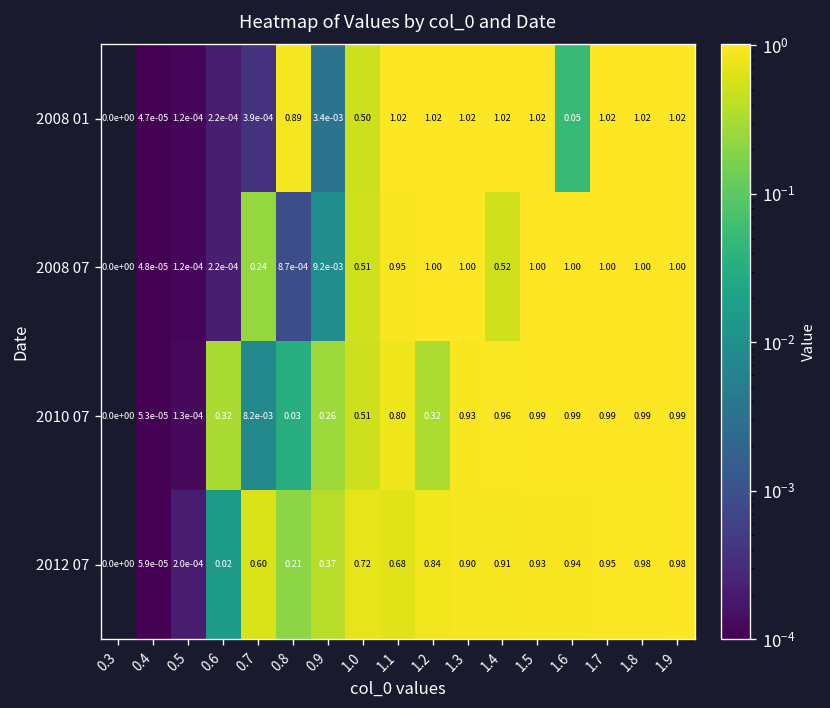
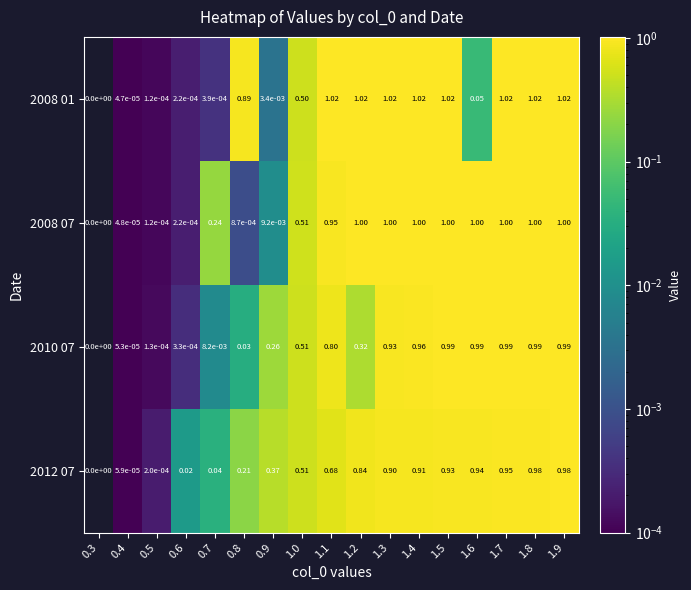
  {
    "2008 01": {
      "0.3": "0.0e+00",
      "0.4": "4.7e-05",
      "0.5": "1.2e-04",
      "0.6": "2.2e-04",
      "0.7": "3.9e-04",
      "0.8": "0.89",
      "0.9": "3.4e-03",
      "1.0": "0.50",
      "1.1": "1.02",
      "1.2": "1.02",
      "1.3": "1.02",
      "1.4": "1.02",
      "1.5": "1.02",
      "1.6": "0.05",
      "1.7": "1.02",
      "1.8": "1.02",
      "1.9": "1.02"
    },
    "2008 07": {
      "0.3": "0.0e+00",
      "0.4": "4.8e-05",
      "0.5": "1.2e-04",
      "0.6": "2.2e-04",
      "0.7": "0.24",
      "0.8": "8.7e-04",
      "0.9": "9.2e-03",
      "1.0": "0.51",
      "1.1": "0.95",
      "1.2": "1.00",
      "1.3": "1.00",
-     "1.4": "0.52",
+     "1.4": "1.00",
      "1.5": "1.00",
      "1.6": "1.00",
      "1.7": "1.00",
      "1.8": "1.00",
      "1.9": "1.00"
    },
    "2010 07": {
      "0.3": "0.0e+00",
      "0.4": "5.3e-05",
      "0.5": "1.3e-04",
-     "0.6": "0.32",
+     "0.6": "3.3e-04",
      "0.7": "8.2e-03",
      "0.8": "0.03",
      "0.9": "0.26",
      "1.0": "0.51",
      "1.1": "0.80",
      "1.2": "0.32",
      "1.3": "0.93",
      "1.4": "0.96",
      "1.5": "0.99",
      "1.6": "0.99",
      "1.7": "0.99",
      "1.8": "0.99",
      "1.9": "0.99"
    },
    "2012 07": {
      "0.3": "0.0e+00",
      "0.4": "5.9e-05",
      "0.5": "2.0e-04",
      "0.6": "0.02",
-     "0.7": "0.60",
+     "0.7": "0.04",
      "0.8": "0.21",
      "0.9": "0.37",
-     "1.0": "0.72",
+     "1.0": "0.51",
      "1.1": "0.68",
      "1.2": "0.84",
      "1.3": "0.90",
      "1.4": "0.91",
      "1.5": "0.93",
      "1.6": "0.94",
      "1.7": "0.95",
      "1.8": "0.98",
      "1.9": "0.98"
    }
  }
